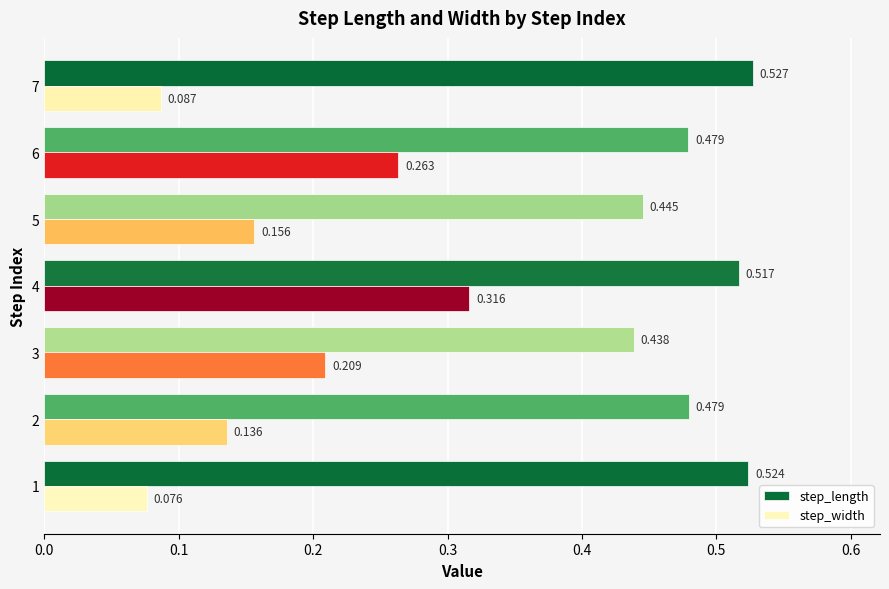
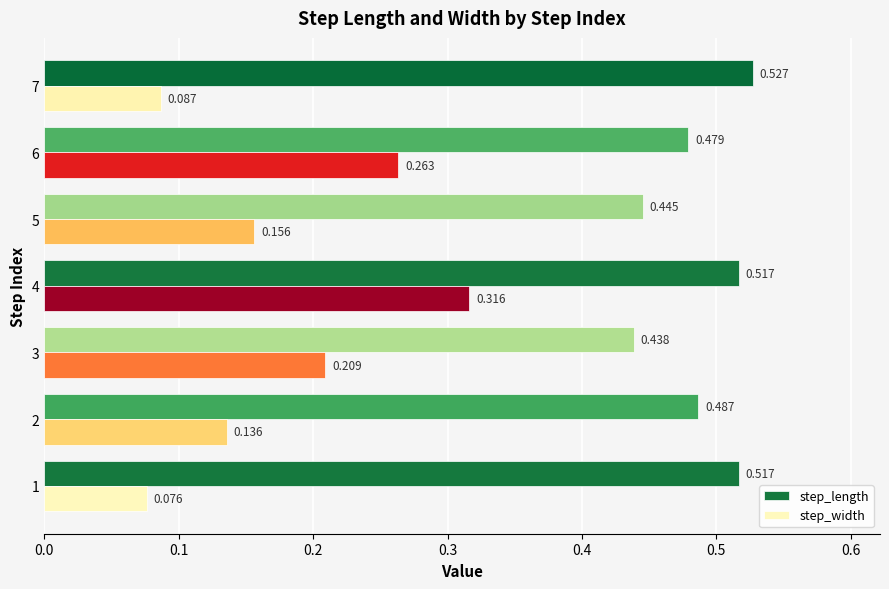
  {
    "step_length": {
      "7": 0.527,
      "6": 0.479,
      "5": 0.445,
      "4": 0.517,
      "3": 0.438,
-     "2": 0.479,
-     "1": 0.524
+     "2": 0.487,
+     "1": 0.517
    },
    "step_width": {
      "7": 0.087,
      "6": 0.263,
      "5": 0.156,
      "4": 0.316,
      "3": 0.209,
      "2": 0.136,
      "1": 0.076
    }
  }
